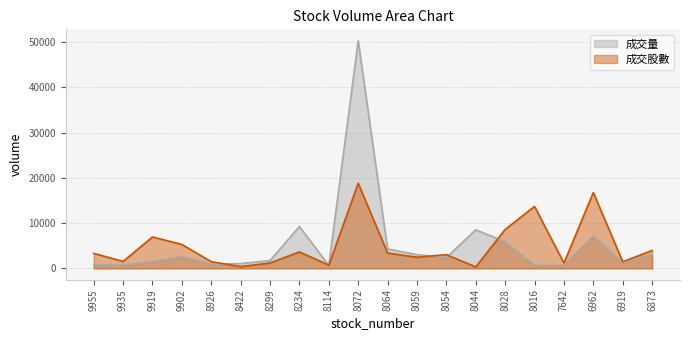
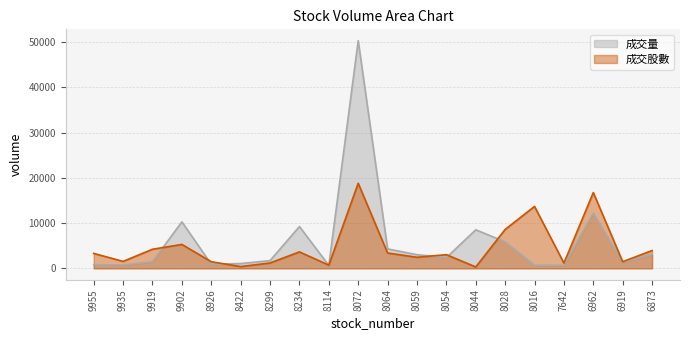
  {
    "成交量": {
      "9955": 1000,
      "9935": 1000,
      "9919": 1000,
-     "9902": 3000,
+     "9902": 10000,
      "8422": 1000,
      "8234": 9000,
      "8072": 50000,
      "8064": 4000,
      "8059": 3000,
      "8054": 2000,
      "8044": 9000,
      "8028": 6000,
      "8016": 1000,
-     "6962": 7000,
+     "6962": 12000,
      "6873": 3000
    },
    "成交股數": {
      "9955": 3000,
      "9935": 2000,
-     "9919": 7000,
+     "9919": 4000,
      "9902": 5000,
      "8422": 0,
      "8234": 4000,
      "8072": 19000,
      "8064": 3000,
      "8059": 2000,
      "8054": 3000,
      "8044": 0,
      "8028": 9000,
      "8016": 14000,
      "6962": 17000,
      "6873": 4000
    }
  }
